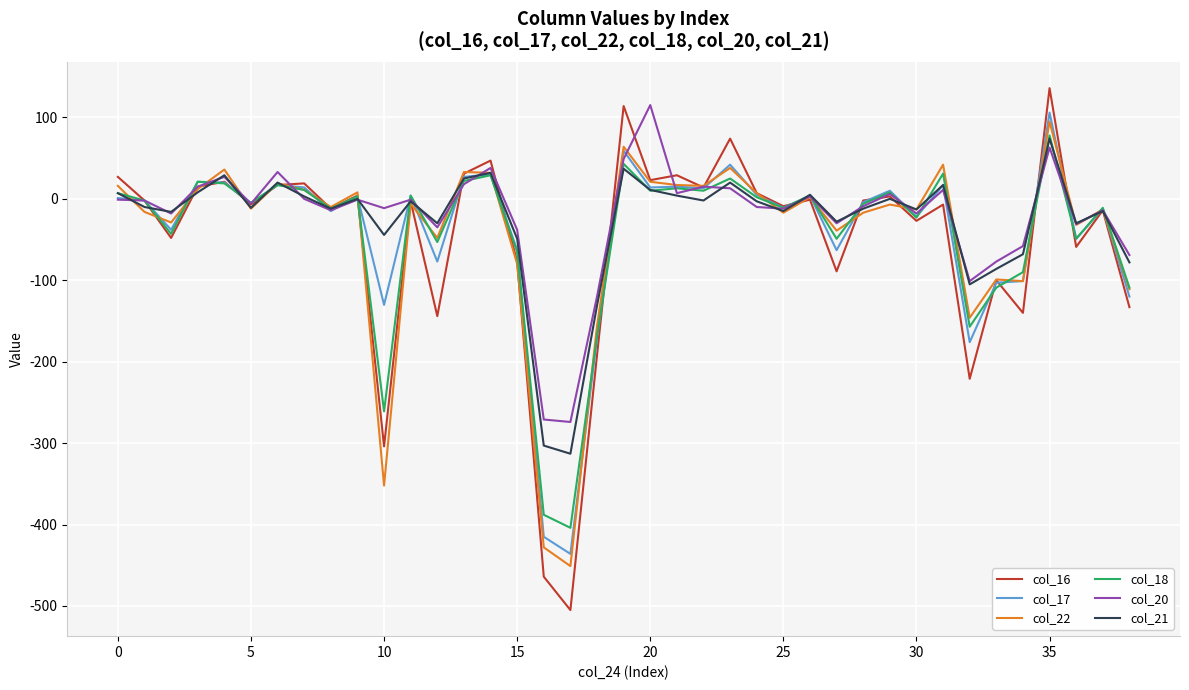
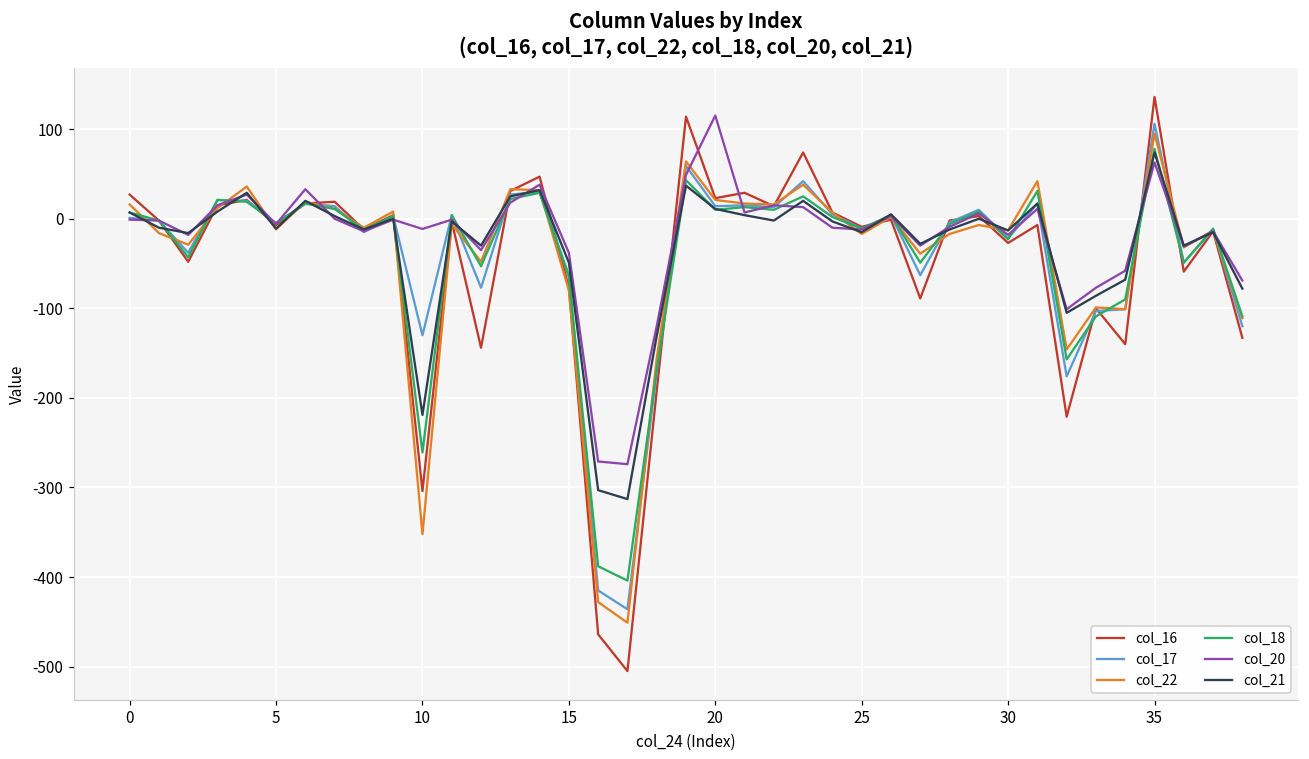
  {
    "col_16": {
      "0": 30,
      "10": -300,
      "30": -30,
      "35": 140
    },
    "col_17": {
      "10": -130,
      "35": 110
    },
    "col_22": {
      "0": 20,
      "10": -350,
      "35": 100
    },
    "col_18": {
      "10": -260,
      "35": 80
    },
    "col_20": {
      "10": -10,
      "15": -40,
      "20": 120,
      "30": -20,
      "35": 60
    },
    "col_21": {
-     "10": -40,
+     "10": -220,
      "15": -50,
      "35": 70
    }
  }
